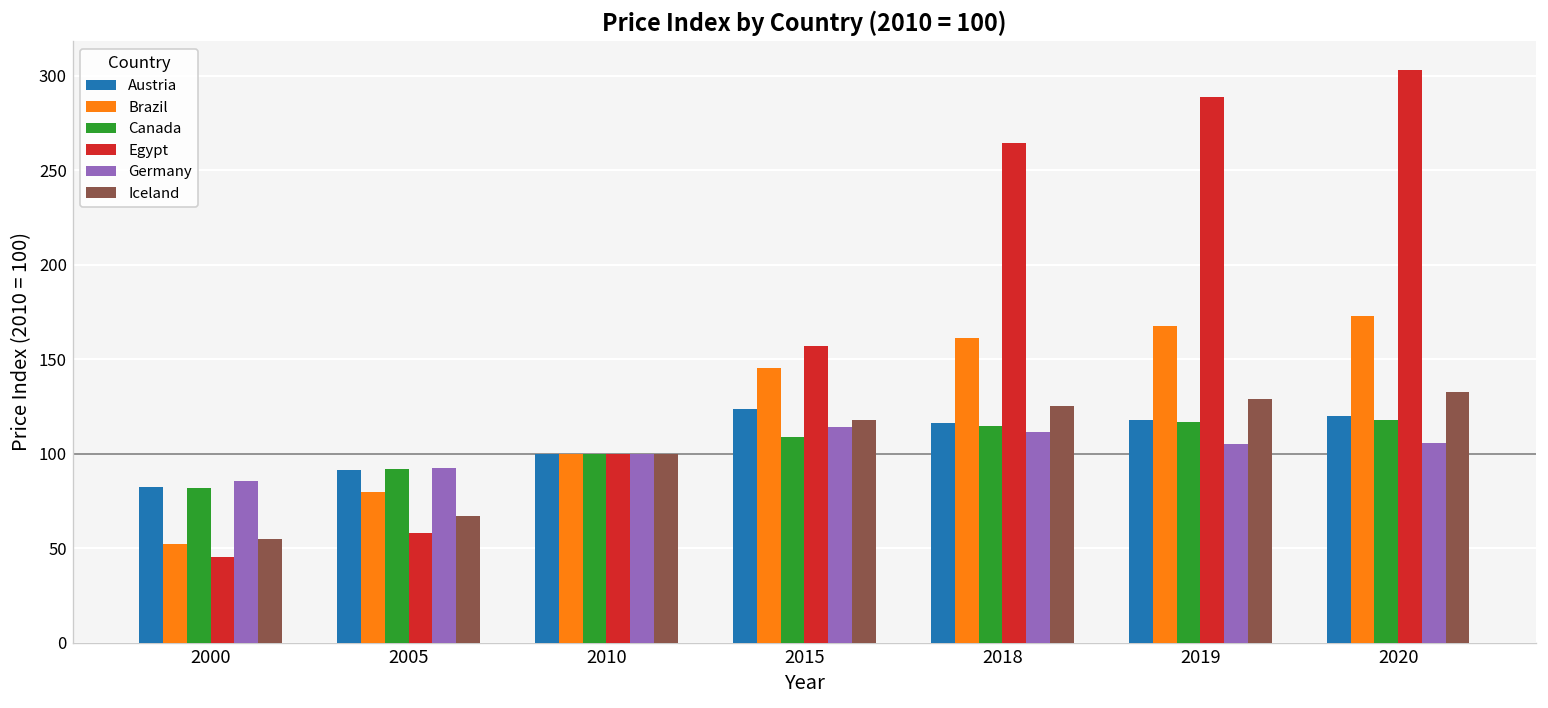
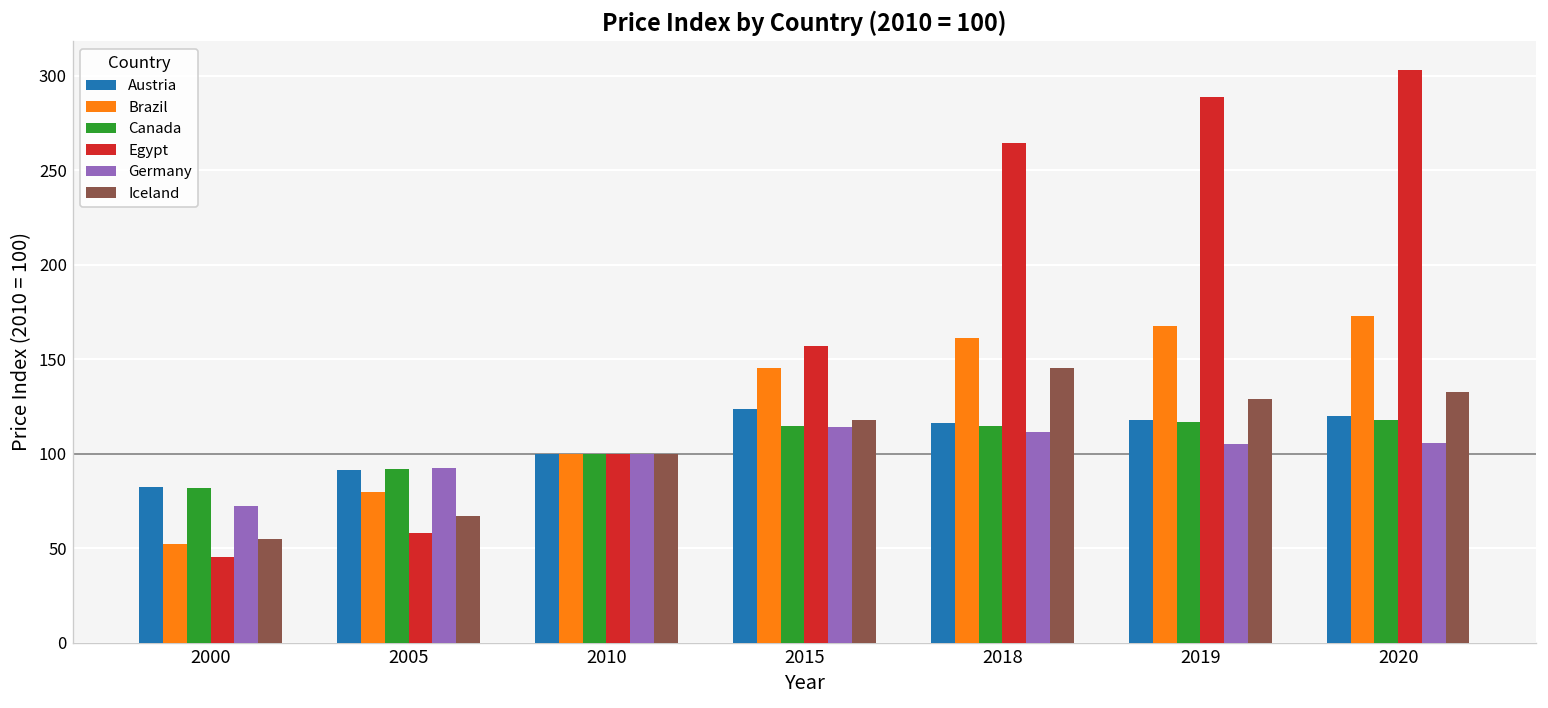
  {
    "Austria": {
      "2000": 83,
      "2005": 91,
      "2010": 100,
      "2015": 124,
      "2018": 116,
      "2019": 118,
      "2020": 120
    },
    "Brazil": {
      "2000": 53,
      "2005": 80,
      "2010": 100,
      "2015": 145,
      "2018": 161,
      "2019": 167,
      "2020": 173
    },
    "Canada": {
      "2000": 82,
      "2005": 92,
      "2010": 100,
-     "2015": 109,
+     "2015": 115,
      "2018": 115,
      "2019": 117,
      "2020": 118
    },
    "Egypt": {
      "2000": 45,
      "2005": 58,
      "2010": 100,
      "2015": 157,
      "2018": 264,
      "2019": 289,
      "2020": 303
    },
    "Germany": {
-     "2000": 86,
+     "2000": 73,
      "2005": 93,
      "2010": 100,
      "2015": 114,
      "2018": 111,
      "2019": 105,
      "2020": 106
    },
    "Iceland": {
      "2000": 55,
      "2005": 67,
      "2010": 100,
      "2015": 118,
-     "2018": 125,
+     "2018": 145,
      "2019": 129,
      "2020": 133
    }
  }
